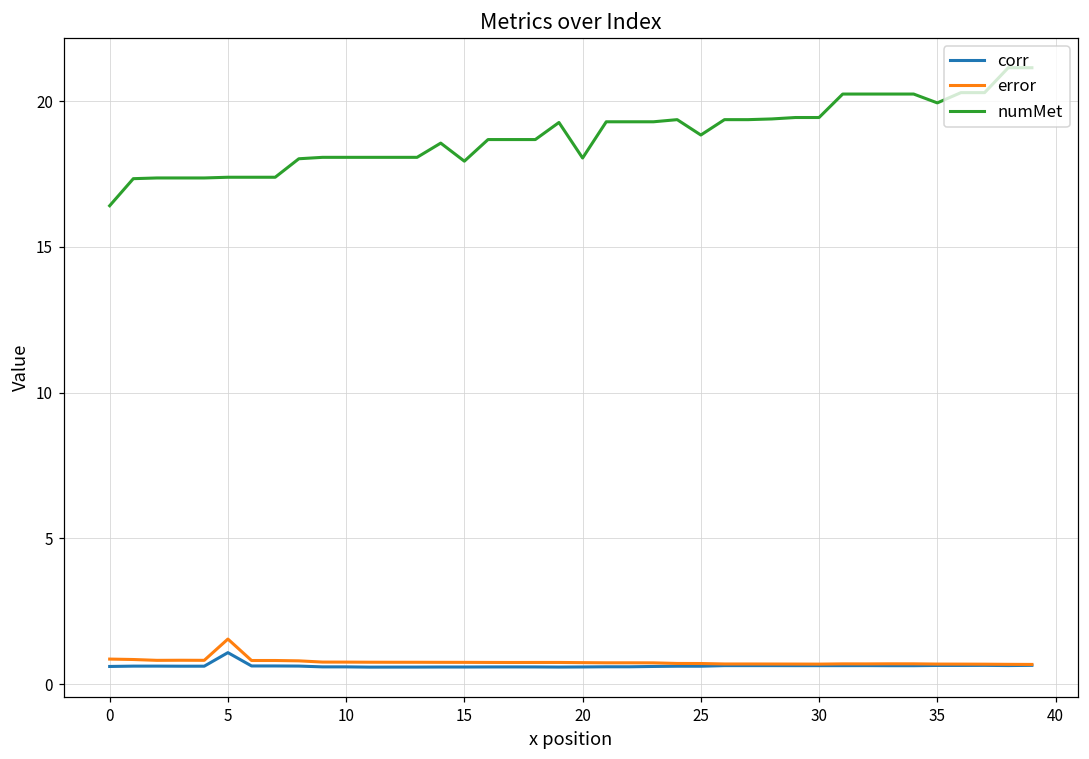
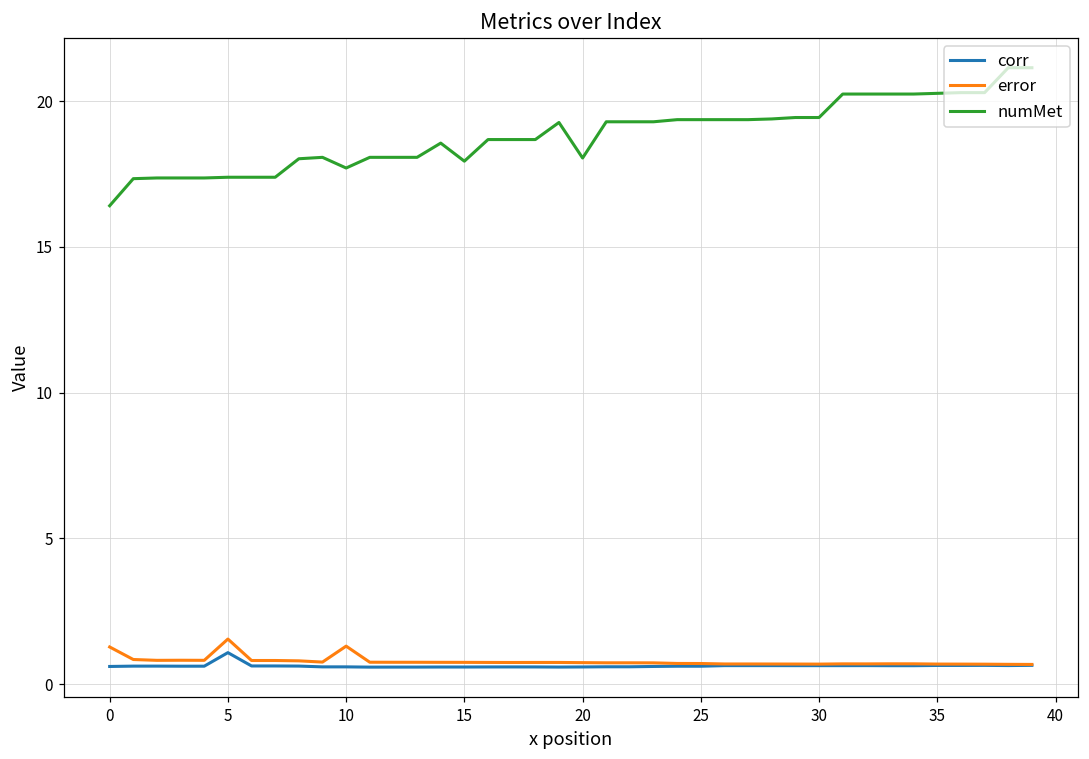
  {
    "corr": {
      "0": 0.6,
      "5": 1.1,
      "10": 0.6,
      "15": 0.6,
      "20": 0.6
    },
    "error": {
-     "0": 0.9,
+     "0": 1.3,
      "5": 1.6,
-     "10": 0.8,
+     "10": 1.3,
      "15": 0.8,
      "20": 0.7
    },
    "numMet": {
      "0": 16.4,
      "5": 17.4,
-     "10": 18.1,
+     "10": 17.7,
      "15": 17.9,
      "20": 18.1,
-     "25": 18.8,
+     "25": 19.4,
      "30": 19.4,
-     "35": 19.9
+     "35": 20.3
    }
  }
